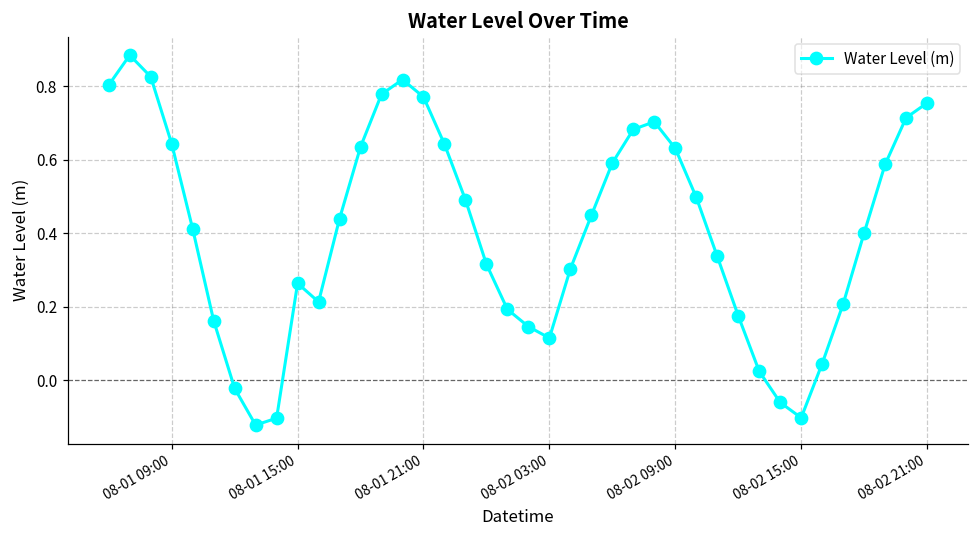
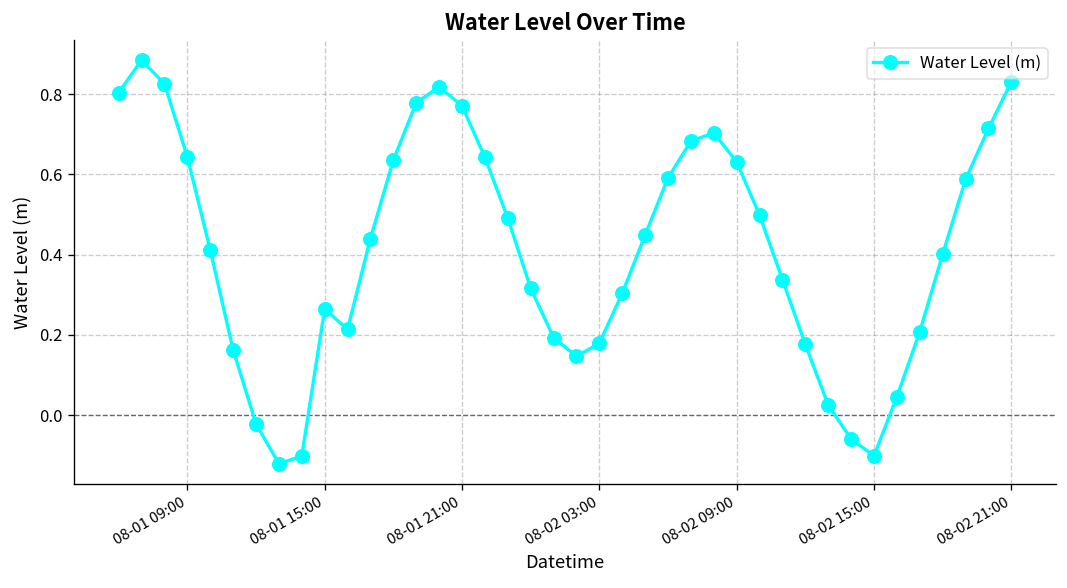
  {
    "08-01 09:00": 0.64,
    "08-01 15:00": 0.26,
    "08-01 21:00": 0.77,
-   "08-02 03:00": 0.12,
+   "08-02 03:00": 0.18,
    "08-02 09:00": 0.63,
    "08-02 15:00": -0.10,
-   "08-02 21:00": 0.75
+   "08-02 21:00": 0.83
  }
